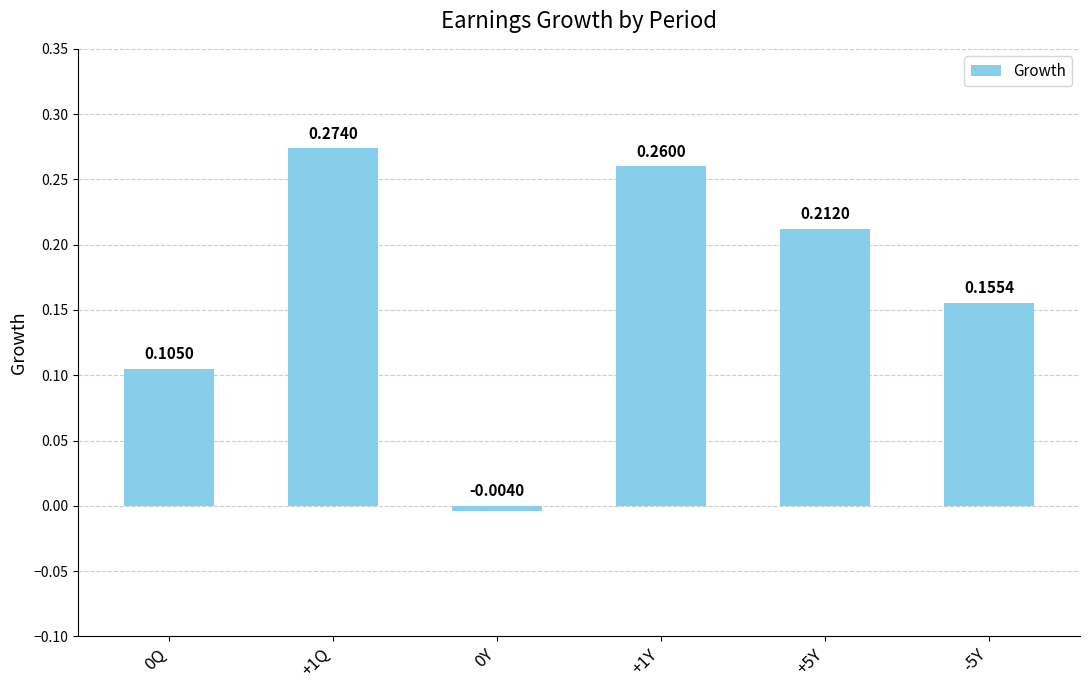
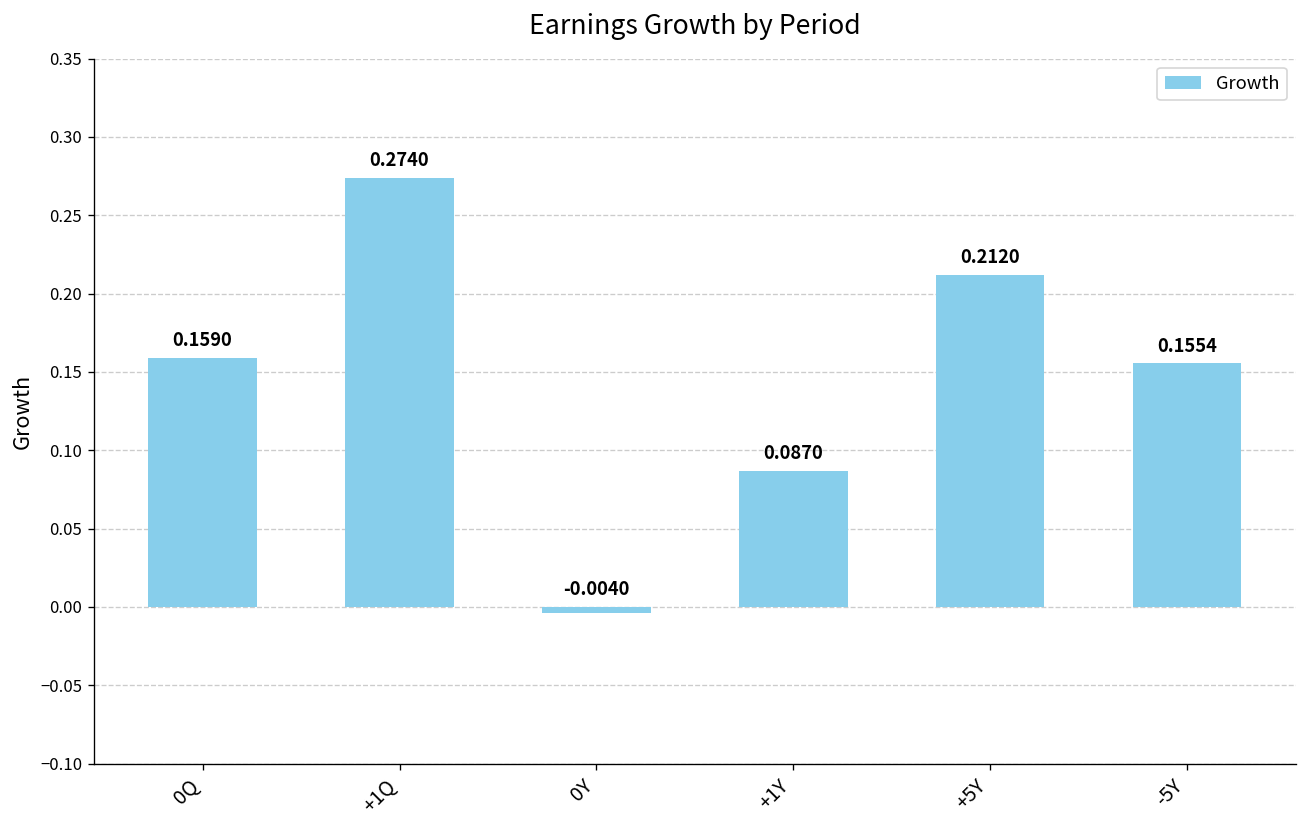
  {
-   "0Q": 0.1050,
+   "0Q": 0.1590,
    "+1Q": 0.2740,
    "0Y": -0.0040,
-   "+1Y": 0.2600,
+   "+1Y": 0.0870,
    "+5Y": 0.2120,
    "-5Y": 0.1554
  }
